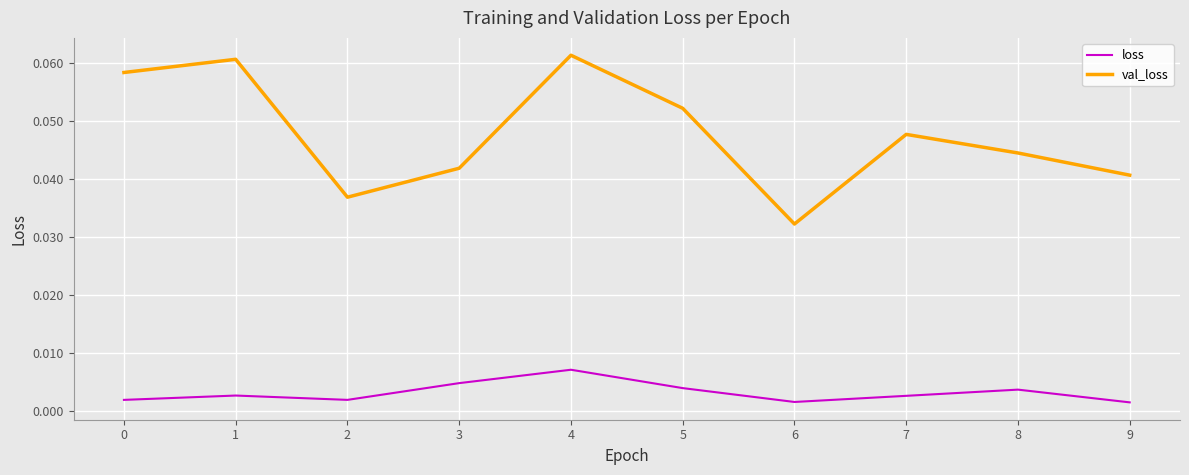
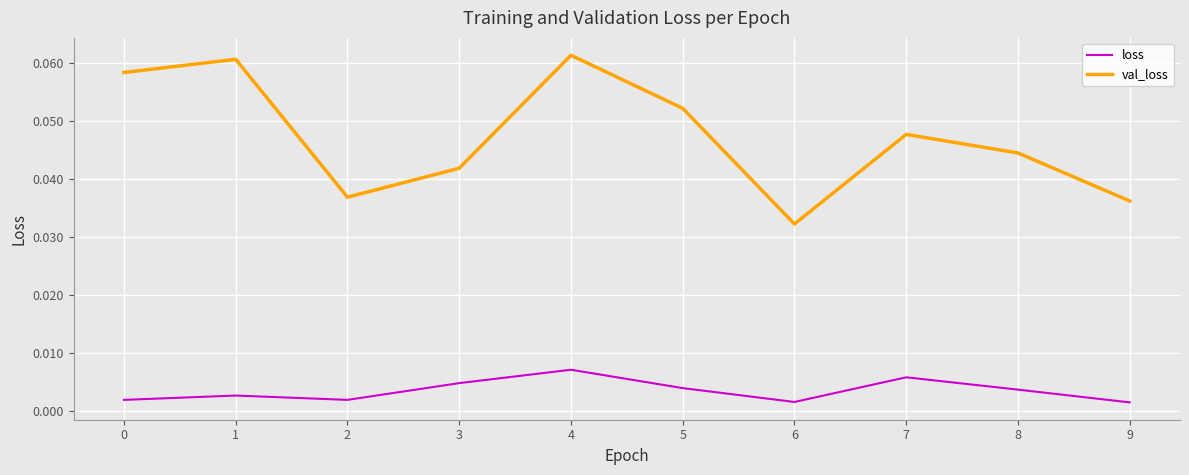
  {
    "loss": {
      "0": 0.002,
      "1": 0.003,
      "2": 0.002,
      "3": 0.005,
      "4": 0.007,
      "5": 0.004,
      "6": 0.002,
-     "7": 0.003,
+     "7": 0.006,
      "8": 0.004,
      "9": 0.001
    },
    "val_loss": {
      "0": 0.058,
      "1": 0.061,
      "2": 0.037,
      "3": 0.042,
      "4": 0.061,
      "5": 0.052,
      "6": 0.032,
      "7": 0.048,
      "8": 0.044,
-     "9": 0.041
+     "9": 0.036
    }
  }
